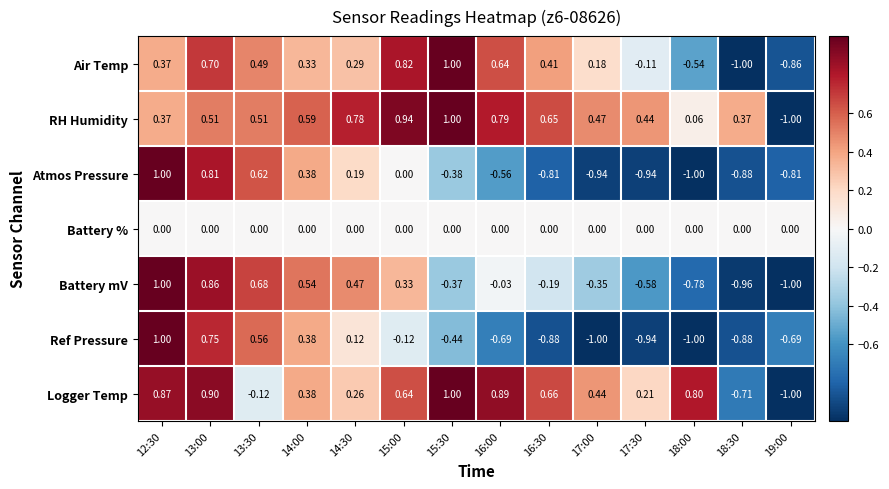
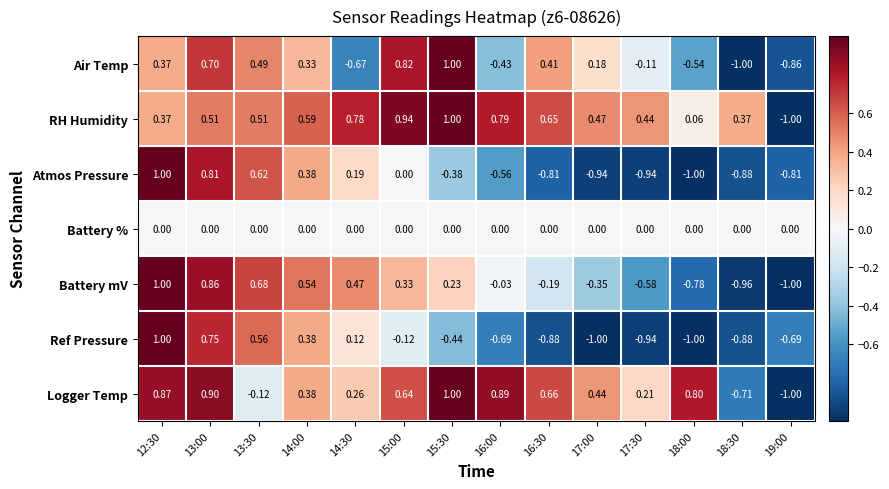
  {
    "Air Temp": {
      "12:30": 0.37,
      "13:00": 0.70,
      "13:30": 0.49,
      "14:00": 0.33,
-     "14:30": 0.29,
+     "14:30": -0.67,
      "15:00": 0.82,
      "15:30": 1.00,
-     "16:00": 0.64,
+     "16:00": -0.43,
      "16:30": 0.41,
      "17:00": 0.18,
      "17:30": -0.11,
      "18:00": -0.54,
      "18:30": -1.00,
      "19:00": -0.86
    },
    "RH Humidity": {
      "12:30": 0.37,
      "13:00": 0.51,
      "13:30": 0.51,
      "14:00": 0.59,
      "14:30": 0.78,
      "15:00": 0.94,
      "15:30": 1.00,
      "16:00": 0.79,
      "16:30": 0.65,
      "17:00": 0.47,
      "17:30": 0.44,
      "18:00": 0.06,
      "18:30": 0.37,
      "19:00": -1.00
    },
    "Atmos Pressure": {
      "12:30": 1.00,
      "13:00": 0.81,
      "13:30": 0.62,
      "14:00": 0.38,
      "14:30": 0.19,
      "15:00": 0.00,
      "15:30": -0.38,
      "16:00": -0.56,
      "16:30": -0.81,
      "17:00": -0.94,
      "17:30": -0.94,
      "18:00": -1.00,
      "18:30": -0.88,
      "19:00": -0.81
    },
    "Battery %": {
      "12:30": 0.00,
      "13:00": 0.00,
      "13:30": 0.00,
      "14:00": 0.00,
      "14:30": 0.00,
      "15:00": 0.00,
      "15:30": 0.00,
      "16:00": 0.00,
      "16:30": 0.00,
      "17:00": 0.00,
      "17:30": 0.00,
      "18:00": 0.00,
      "18:30": 0.00,
      "19:00": 0.00
    },
    "Battery mV": {
      "12:30": 1.00,
      "13:00": 0.86,
      "13:30": 0.68,
      "14:00": 0.54,
      "14:30": 0.47,
      "15:00": 0.33,
-     "15:30": -0.37,
+     "15:30": 0.23,
      "16:00": -0.03,
      "16:30": -0.19,
      "17:00": -0.35,
      "17:30": -0.58,
      "18:00": -0.78,
      "18:30": -0.96,
      "19:00": -1.00
    },
    "Ref Pressure": {
      "12:30": 1.00,
      "13:00": 0.75,
      "13:30": 0.56,
      "14:00": 0.38,
      "14:30": 0.12,
      "15:00": -0.12,
      "15:30": -0.44,
      "16:00": -0.69,
      "16:30": -0.88,
      "17:00": -1.00,
      "17:30": -0.94,
      "18:00": -1.00,
      "18:30": -0.88,
      "19:00": -0.69
    },
    "Logger Temp": {
      "12:30": 0.87,
      "13:00": 0.90,
      "13:30": -0.12,
      "14:00": 0.38,
      "14:30": 0.26,
      "15:00": 0.64,
      "15:30": 1.00,
      "16:00": 0.89,
      "16:30": 0.66,
      "17:00": 0.44,
      "17:30": 0.21,
      "18:00": 0.80,
      "18:30": -0.71,
      "19:00": -1.00
    }
  }
